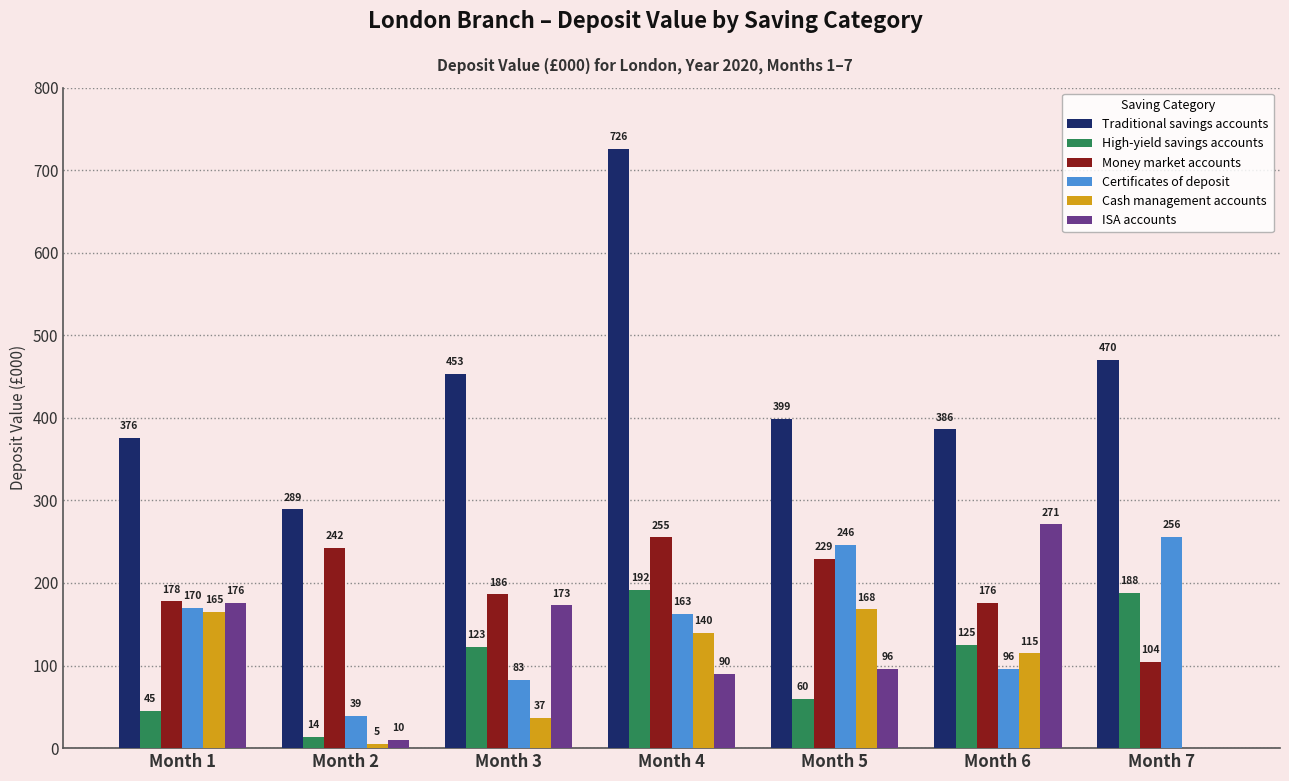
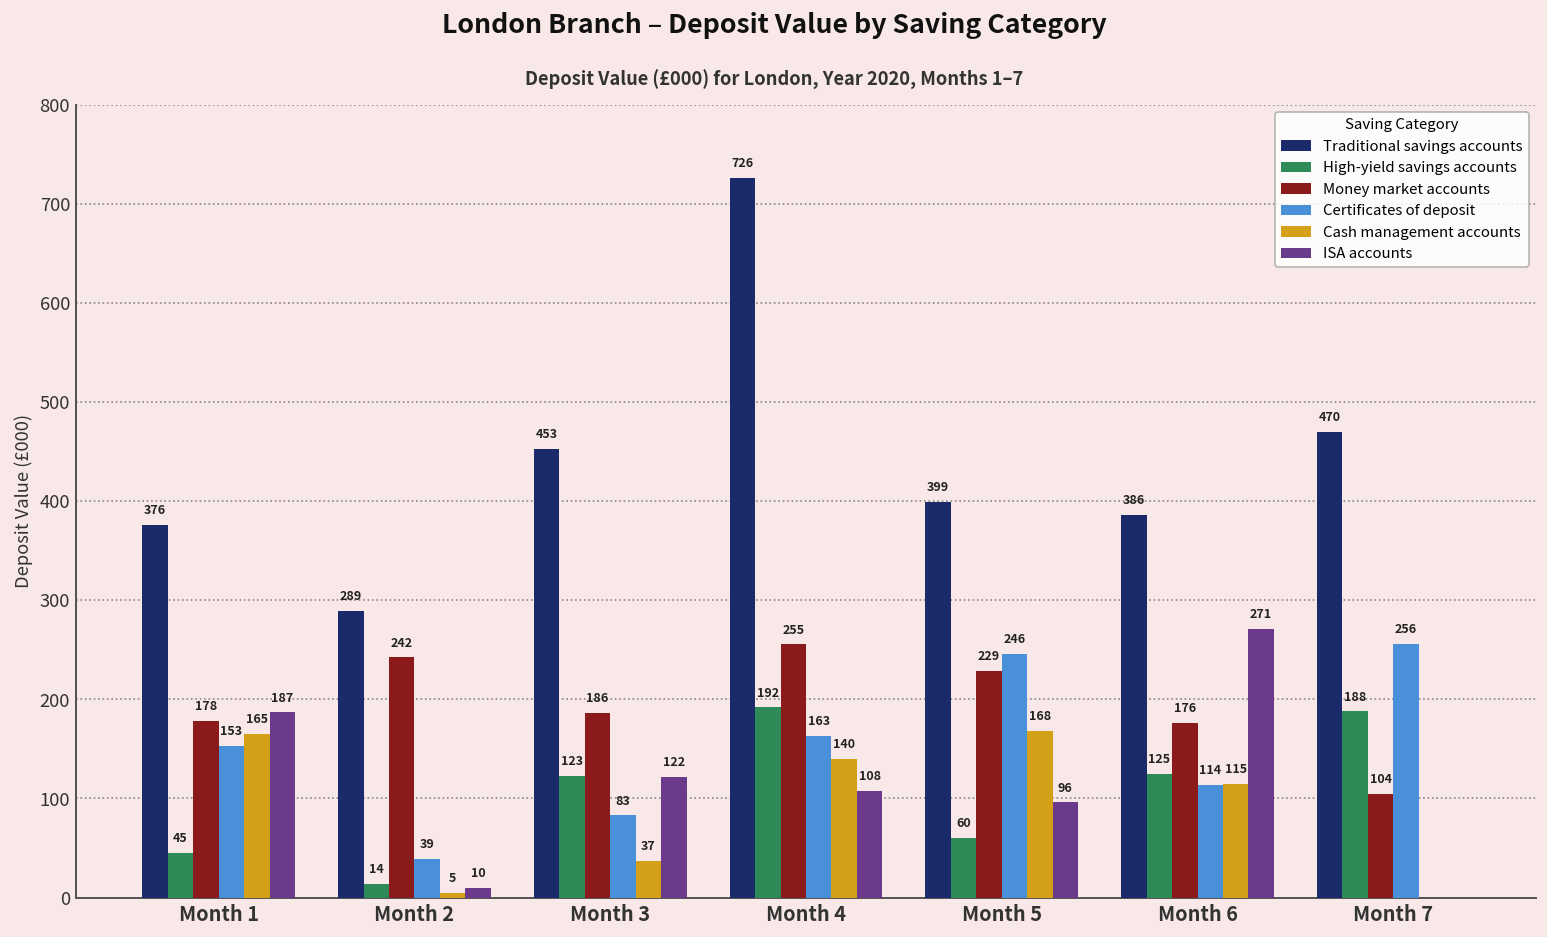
  {
    "Traditional savings accounts": {
      "Month 1": 376,
      "Month 2": 289,
      "Month 3": 453,
      "Month 4": 726,
      "Month 5": 399,
      "Month 6": 386,
      "Month 7": 470
    },
    "High-yield savings accounts": {
      "Month 1": 45,
      "Month 2": 14,
      "Month 3": 123,
      "Month 4": 192,
      "Month 5": 60,
      "Month 6": 125,
      "Month 7": 188
    },
    "Money market accounts": {
      "Month 1": 178,
      "Month 2": 242,
      "Month 3": 186,
      "Month 4": 255,
      "Month 5": 229,
      "Month 6": 176,
      "Month 7": 104
    },
    "Certificates of deposit": {
-     "Month 1": 170,
+     "Month 1": 153,
      "Month 2": 39,
      "Month 3": 83,
      "Month 4": 163,
      "Month 5": 246,
-     "Month 6": 96,
+     "Month 6": 114,
      "Month 7": 256
    },
    "Cash management accounts": {
      "Month 1": 165,
      "Month 2": 5,
      "Month 3": 37,
      "Month 4": 140,
      "Month 5": 168,
      "Month 6": 115
    },
    "ISA accounts": {
-     "Month 1": 176,
+     "Month 1": 187,
      "Month 2": 10,
-     "Month 3": 173,
-     "Month 4": 90,
+     "Month 3": 122,
+     "Month 4": 108,
      "Month 5": 96,
      "Month 6": 271
    }
  }
